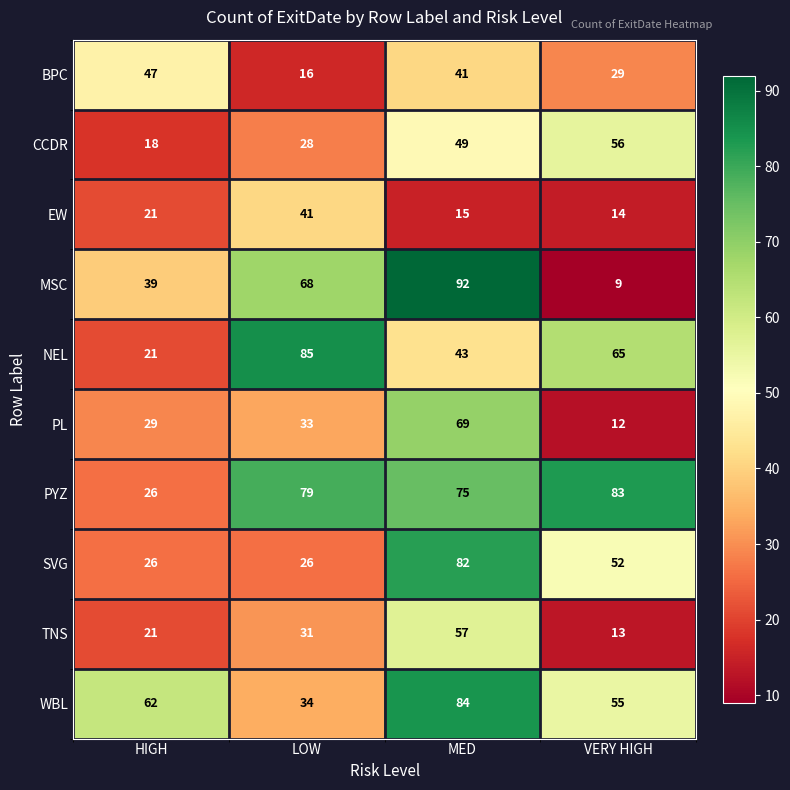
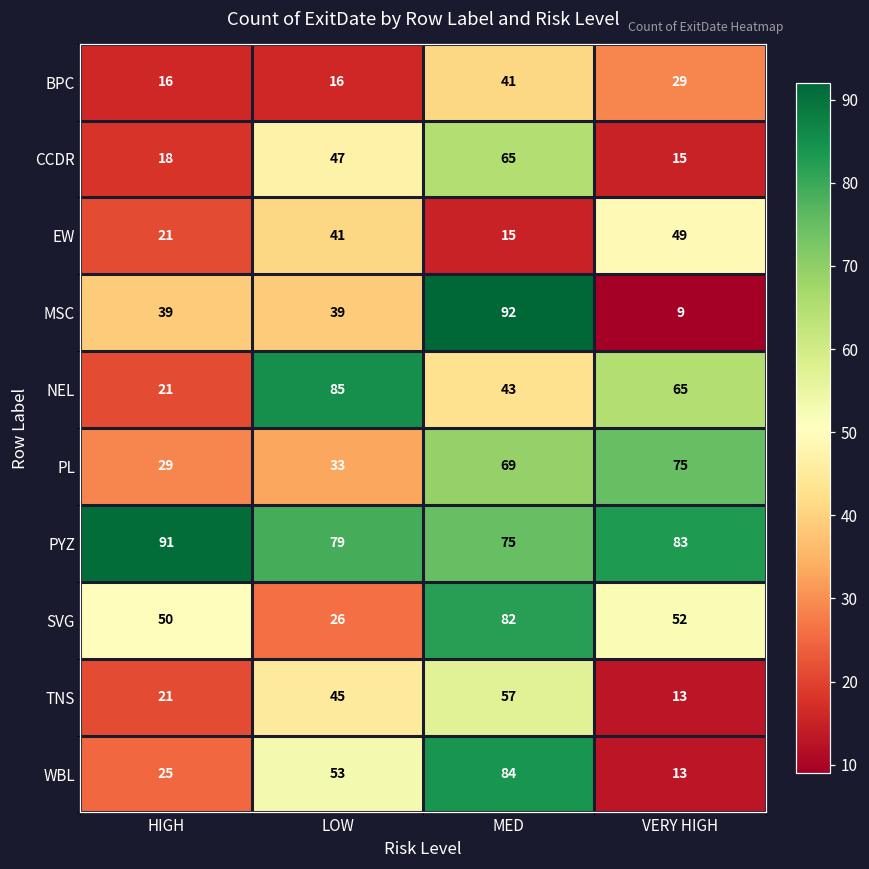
  {
    "BPC": {
-     "HIGH": 47,
+     "HIGH": 16,
      "LOW": 16,
      "MED": 41,
      "VERY HIGH": 29
    },
    "CCDR": {
      "HIGH": 18,
-     "LOW": 28,
-     "MED": 49,
-     "VERY HIGH": 56
+     "LOW": 47,
+     "MED": 65,
+     "VERY HIGH": 15
    },
    "EW": {
      "HIGH": 21,
      "LOW": 41,
      "MED": 15,
-     "VERY HIGH": 14
+     "VERY HIGH": 49
    },
    "MSC": {
      "HIGH": 39,
-     "LOW": 68,
+     "LOW": 39,
      "MED": 92,
      "VERY HIGH": 9
    },
    "NEL": {
      "HIGH": 21,
      "LOW": 85,
      "MED": 43,
      "VERY HIGH": 65
    },
    "PL": {
      "HIGH": 29,
      "LOW": 33,
      "MED": 69,
-     "VERY HIGH": 12
+     "VERY HIGH": 75
    },
    "PYZ": {
-     "HIGH": 26,
+     "HIGH": 91,
      "LOW": 79,
      "MED": 75,
      "VERY HIGH": 83
    },
    "SVG": {
-     "HIGH": 26,
+     "HIGH": 50,
      "LOW": 26,
      "MED": 82,
      "VERY HIGH": 52
    },
    "TNS": {
      "HIGH": 21,
-     "LOW": 31,
+     "LOW": 45,
      "MED": 57,
      "VERY HIGH": 13
    },
    "WBL": {
-     "HIGH": 62,
-     "LOW": 34,
+     "HIGH": 25,
+     "LOW": 53,
      "MED": 84,
-     "VERY HIGH": 55
+     "VERY HIGH": 13
    }
  }
